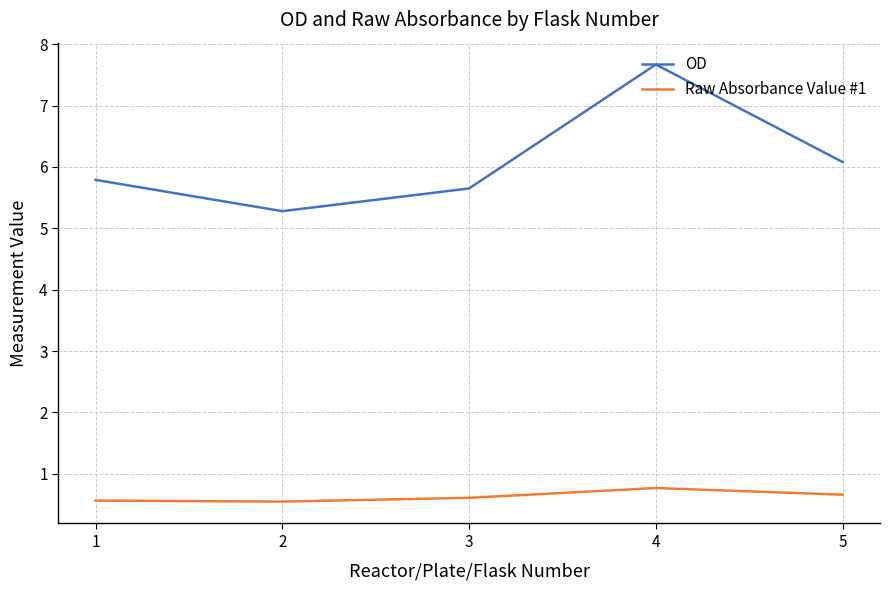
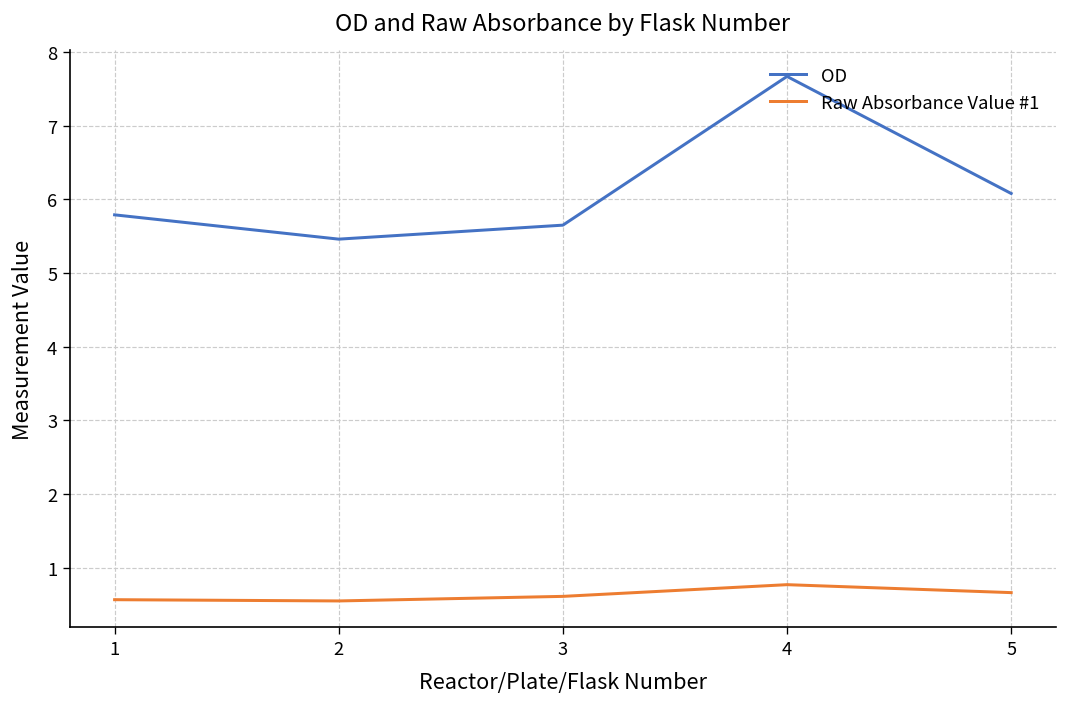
  {
    "OD": {
      "1": 5.8,
-     "2": 5.3,
+     "2": 5.5,
      "3": 5.7,
      "4": 7.7,
      "5": 6.1
    },
    "Raw Absorbance Value #1": {
      "1": 0.6,
      "2": 0.5,
      "3": 0.6,
      "4": 0.8,
      "5": 0.7
    }
  }
